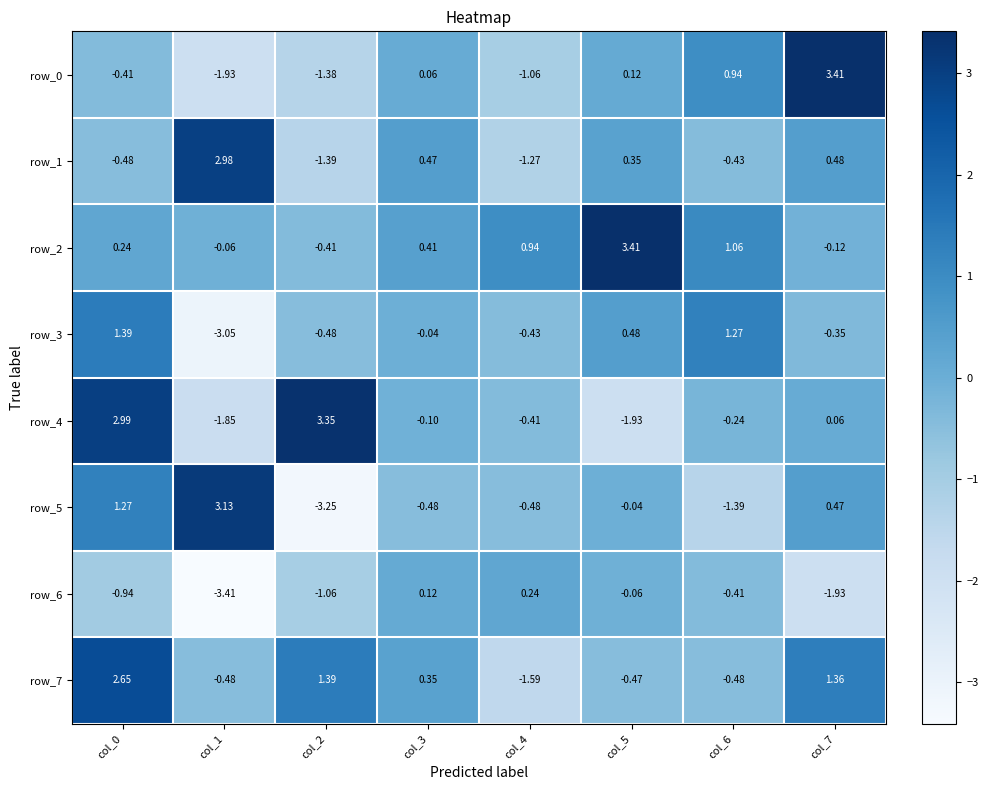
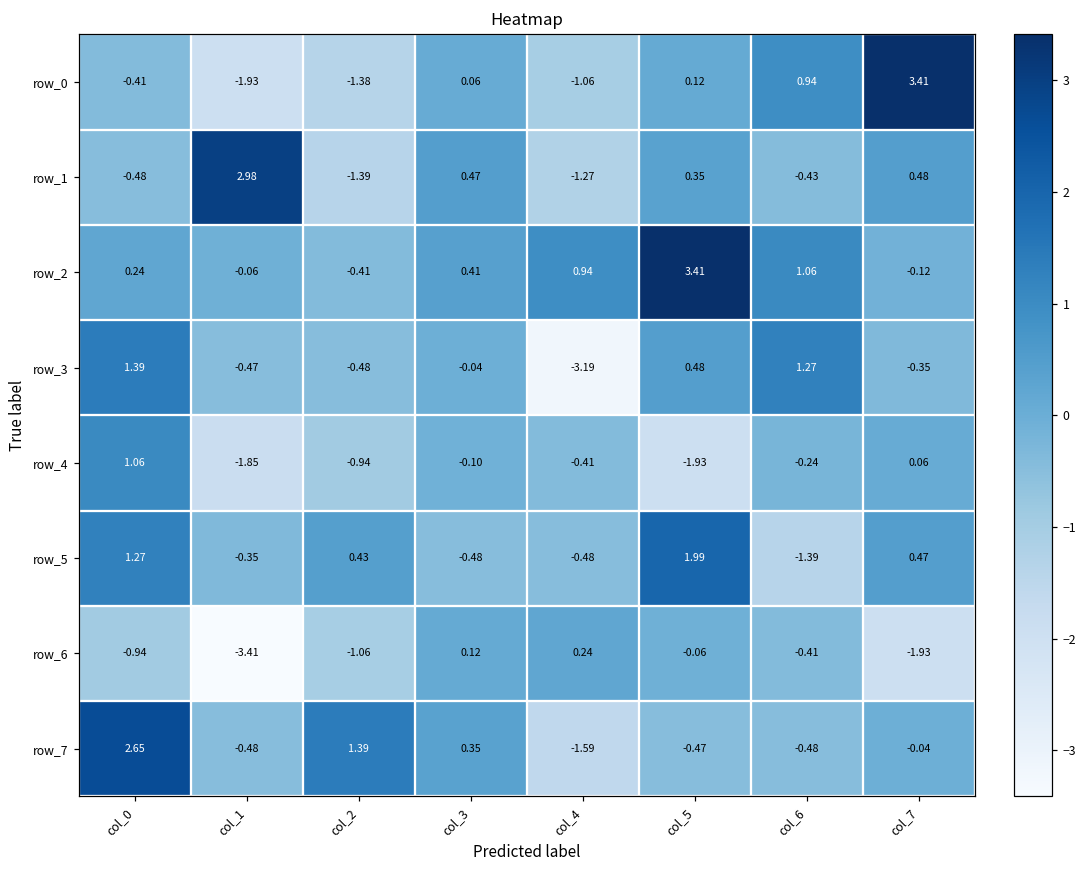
  {
    "row_0": {
      "col_0": -0.41,
      "col_1": -1.93,
      "col_2": -1.38,
      "col_3": 0.06,
      "col_4": -1.06,
      "col_5": 0.12,
      "col_6": 0.94,
      "col_7": 3.41
    },
    "row_1": {
      "col_0": -0.48,
      "col_1": 2.98,
      "col_2": -1.39,
      "col_3": 0.47,
      "col_4": -1.27,
      "col_5": 0.35,
      "col_6": -0.43,
      "col_7": 0.48
    },
    "row_2": {
      "col_0": 0.24,
      "col_1": -0.06,
      "col_2": -0.41,
      "col_3": 0.41,
      "col_4": 0.94,
      "col_5": 3.41,
      "col_6": 1.06,
      "col_7": -0.12
    },
    "row_3": {
      "col_0": 1.39,
-     "col_1": -3.05,
+     "col_1": -0.47,
      "col_2": -0.48,
      "col_3": -0.04,
-     "col_4": -0.43,
+     "col_4": -3.19,
      "col_5": 0.48,
      "col_6": 1.27,
      "col_7": -0.35
    },
    "row_4": {
-     "col_0": 2.99,
+     "col_0": 1.06,
      "col_1": -1.85,
-     "col_2": 3.35,
+     "col_2": -0.94,
      "col_3": -0.10,
      "col_4": -0.41,
      "col_5": -1.93,
      "col_6": -0.24,
      "col_7": 0.06
    },
    "row_5": {
      "col_0": 1.27,
-     "col_1": 3.13,
-     "col_2": -3.25,
+     "col_1": -0.35,
+     "col_2": 0.43,
      "col_3": -0.48,
      "col_4": -0.48,
-     "col_5": -0.04,
+     "col_5": 1.99,
      "col_6": -1.39,
      "col_7": 0.47
    },
    "row_6": {
      "col_0": -0.94,
      "col_1": -3.41,
      "col_2": -1.06,
      "col_3": 0.12,
      "col_4": 0.24,
      "col_5": -0.06,
      "col_6": -0.41,
      "col_7": -1.93
    },
    "row_7": {
      "col_0": 2.65,
      "col_1": -0.48,
      "col_2": 1.39,
      "col_3": 0.35,
      "col_4": -1.59,
      "col_5": -0.47,
      "col_6": -0.48,
-     "col_7": 1.36
+     "col_7": -0.04
    }
  }
